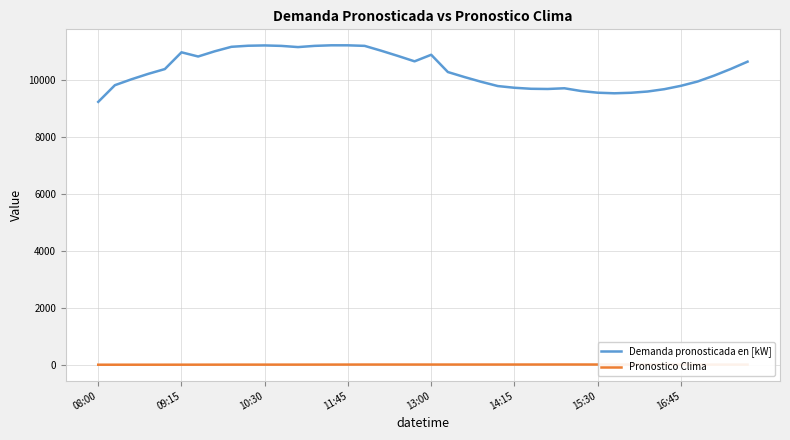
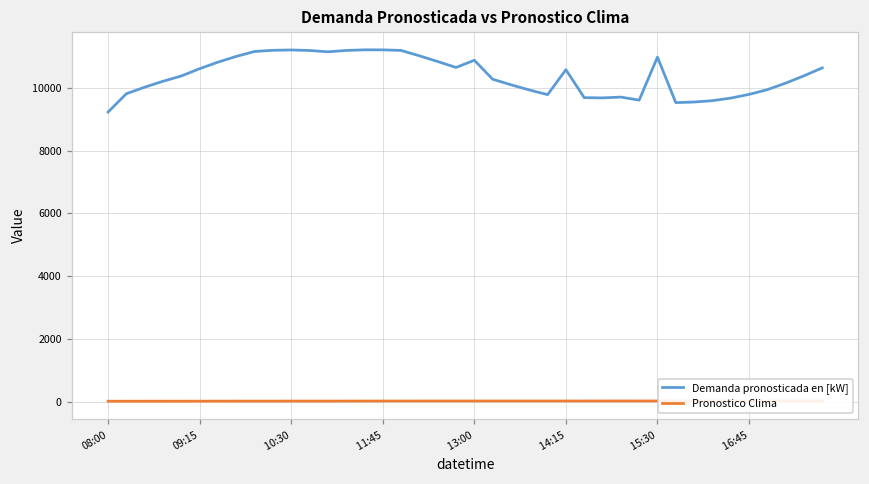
  {
    "Demanda pronosticada en [kW]": {
      "08:00": 9200,
-     "09:15": 11000,
+     "09:15": 10600,
      "10:30": 11200,
      "11:45": 11200,
      "13:00": 10900,
-     "14:15": 9700,
-     "15:30": 9500,
+     "14:15": 10600,
+     "15:30": 11000,
      "16:45": 9800
    },
    "Pronostico Clima": {
      "08:00": 0,
      "09:15": 0,
      "10:30": 0,
      "11:45": 0,
      "13:00": 0,
      "14:15": 0
    }
  }
